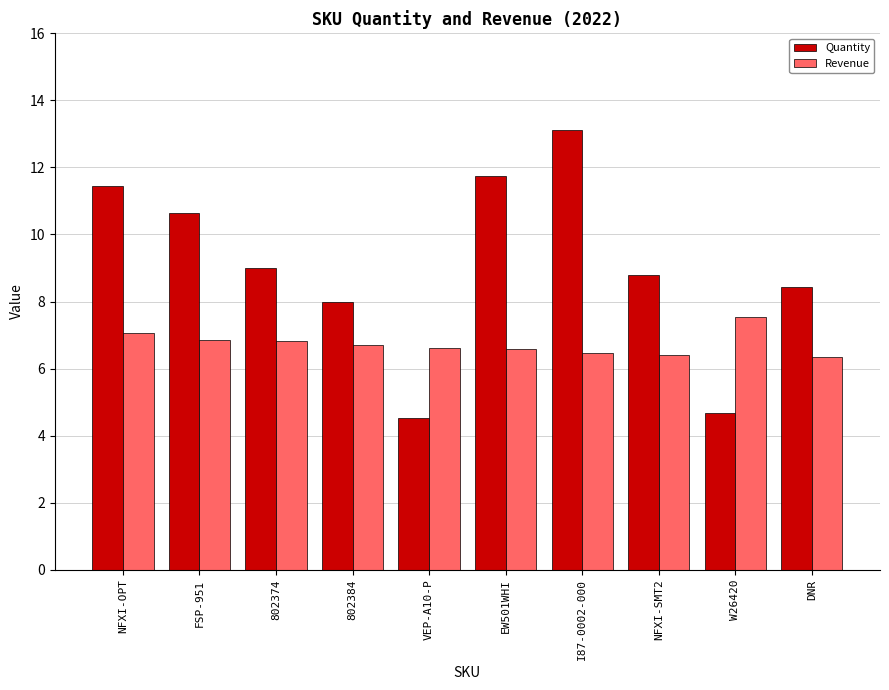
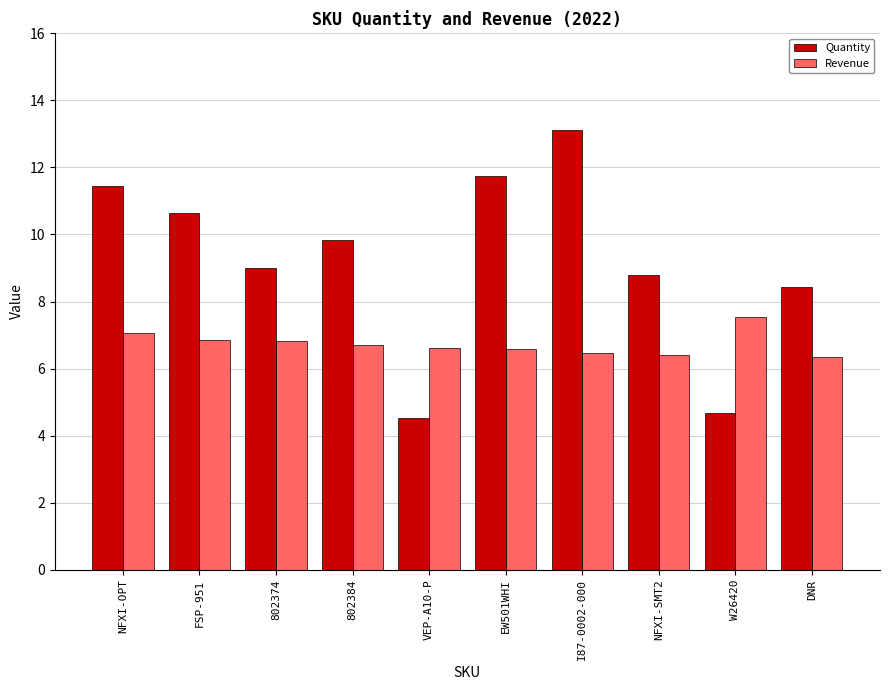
  {
    "Quantity": {
      "NFXI-OPT": 11.4,
      "FSP-951": 10.6,
      "802374": 9.0,
-     "802384": 8.0,
+     "802384": 9.8,
      "VEP-A10-P": 4.5,
      "EW501WHI": 11.8,
      "I87-0002-000": 13.1,
      "NFXI-SMT2": 8.8,
      "W26420": 4.7,
      "DNR": 8.4
    },
    "Revenue": {
      "NFXI-OPT": 7.1,
      "FSP-951": 6.8,
      "802374": 6.8,
      "802384": 6.7,
      "VEP-A10-P": 6.6,
      "EW501WHI": 6.6,
      "I87-0002-000": 6.5,
      "NFXI-SMT2": 6.4,
      "W26420": 7.5,
      "DNR": 6.3
    }
  }
